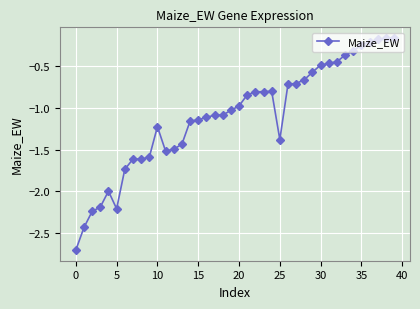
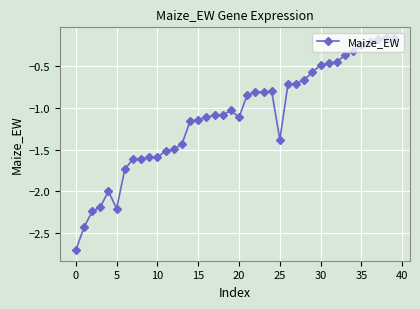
  {
    "0": -2.7,
    "5": -2.2,
-   "10": -1.2,
+   "10": -1.6,
    "15": -1.1,
-   "20": -1.0,
+   "20": -1.1,
    "25": -1.4,
    "30": -0.5
  }
